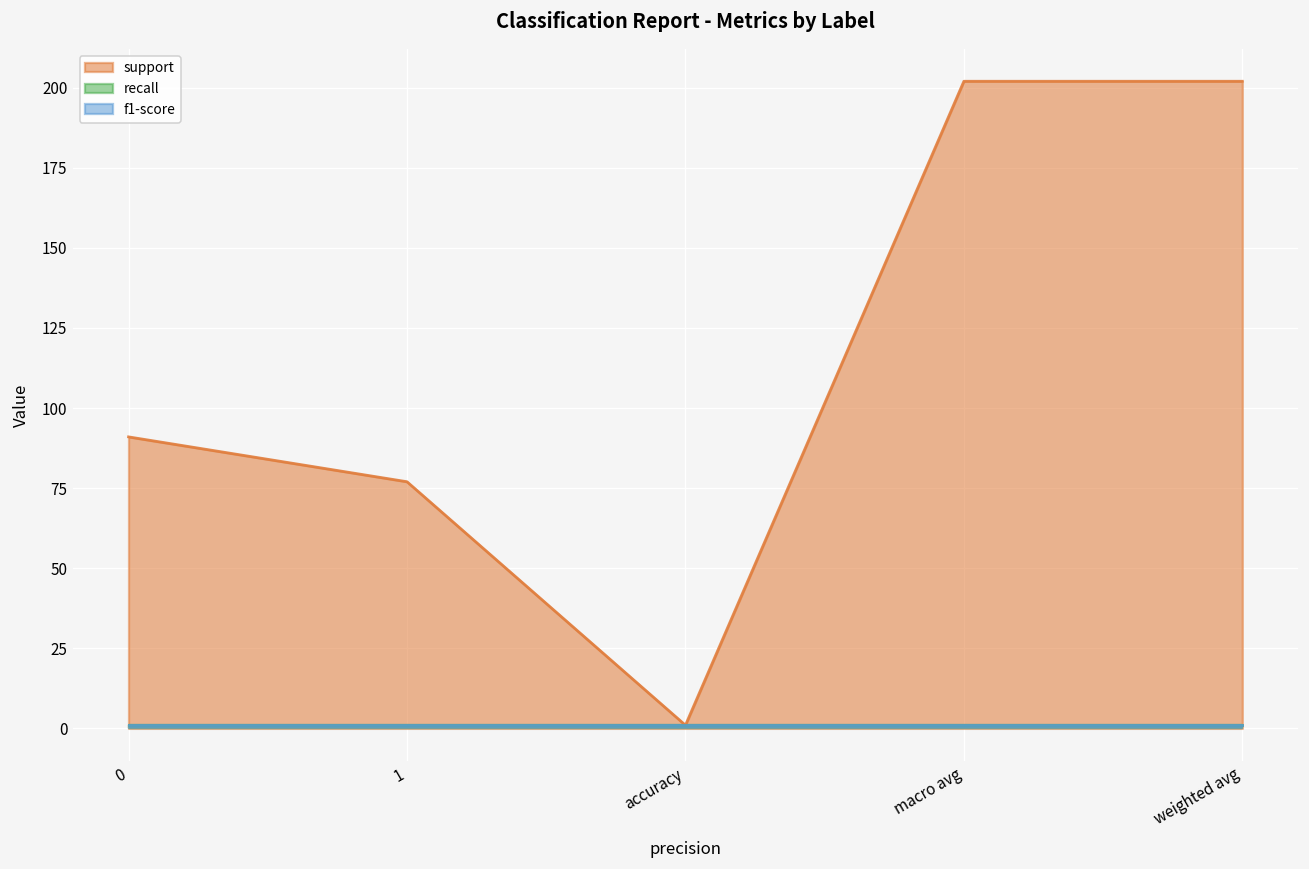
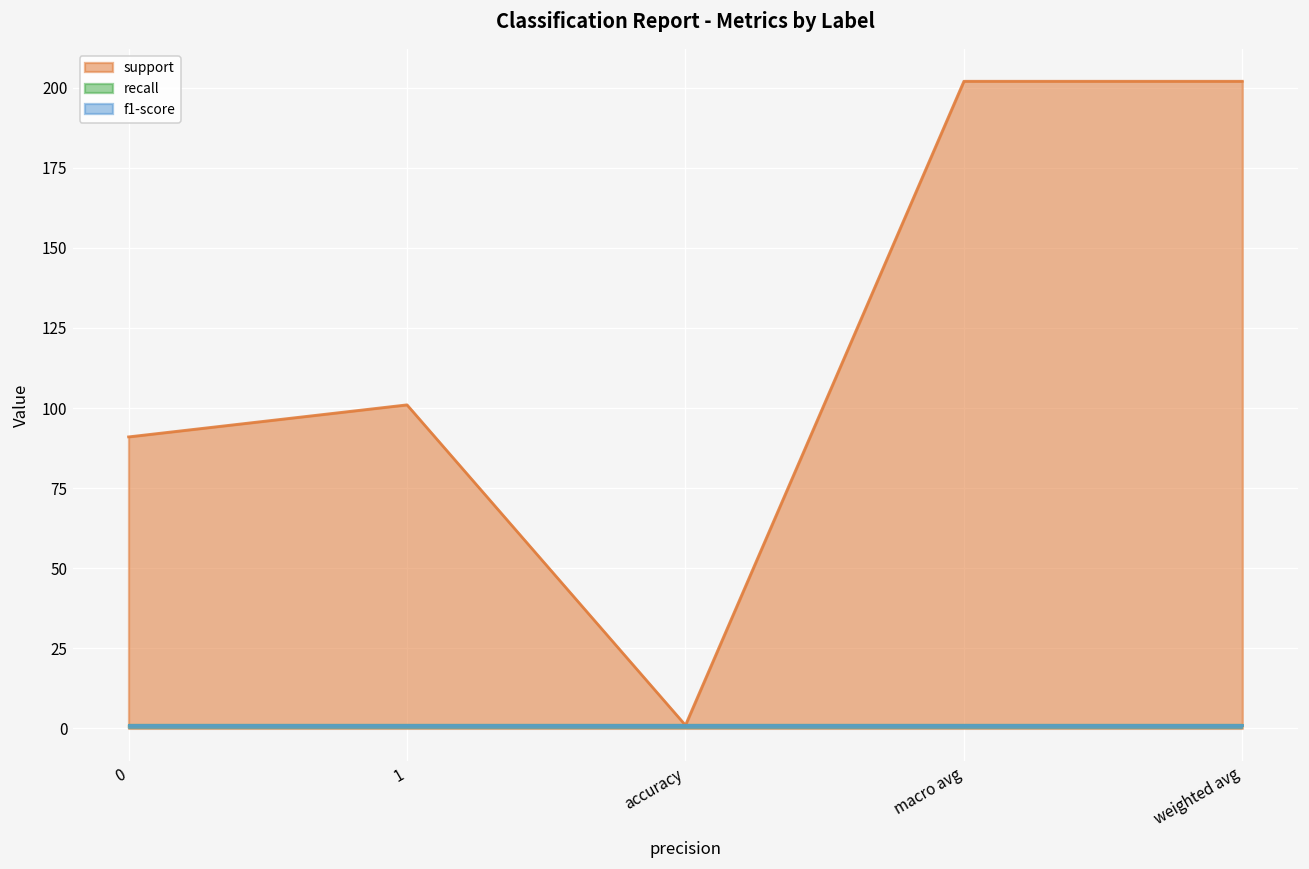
  {
    "support": {
      "0": 91,
-     "1": 77,
+     "1": 101,
      "macro avg": 202,
      "weighted avg": 202
    },
    "f1-score": {
      "0": 1,
      "1": 1,
      "macro avg": 1,
      "weighted avg": 1
    }
  }
